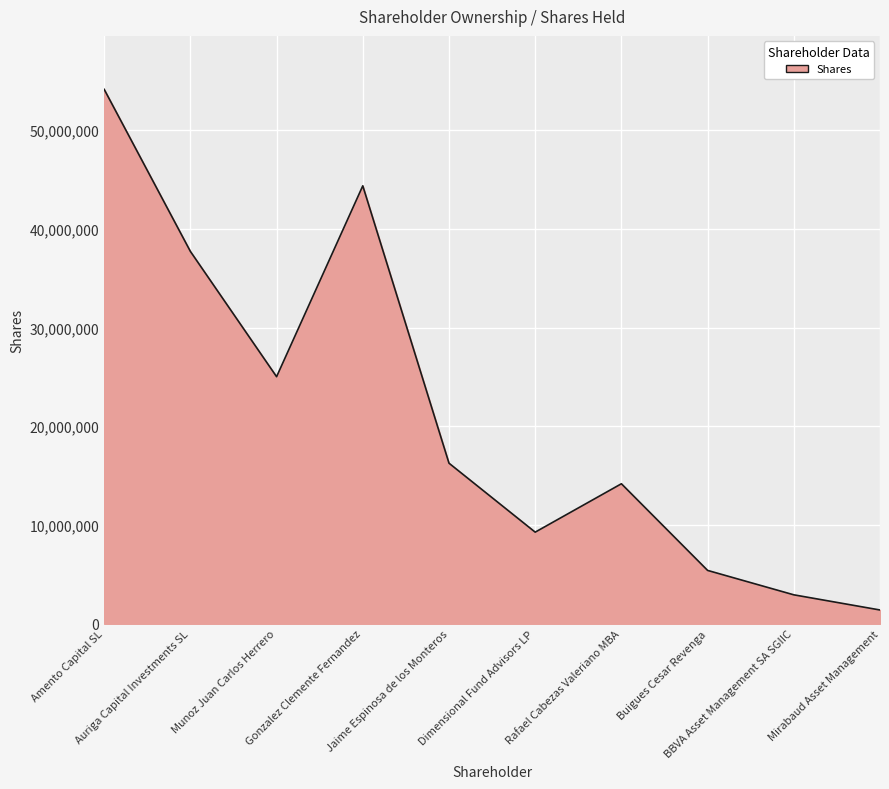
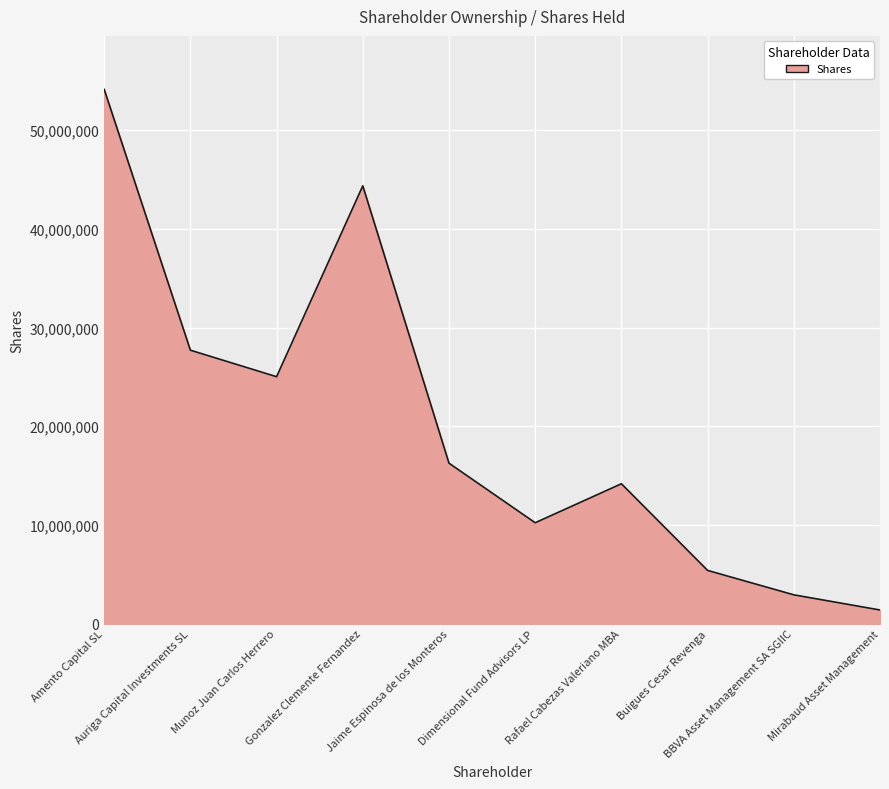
  {
    "Amento Capital SL": "54,000,000",
-   "Auriga Capital Investments SL": "38,000,000",
+   "Auriga Capital Investments SL": "28,000,000",
    "Munoz Juan Carlos Herrero": "25,000,000",
    "Gonzalez Clemente Fernandez": "44,000,000",
    "Jaime Espinosa de los Monteros": "16,000,000",
-   "Dimensional Fund Advisors LP": "9,000,000",
+   "Dimensional Fund Advisors LP": "10,000,000",
    "Rafael Cabezas Valeriano MBA": "14,000,000",
    "Buigues Cesar Revenga": "5,000,000",
    "BBVA Asset Management SA SGIIC": "3,000,000",
    "Mirabaud Asset Management": "1,000,000"
  }
